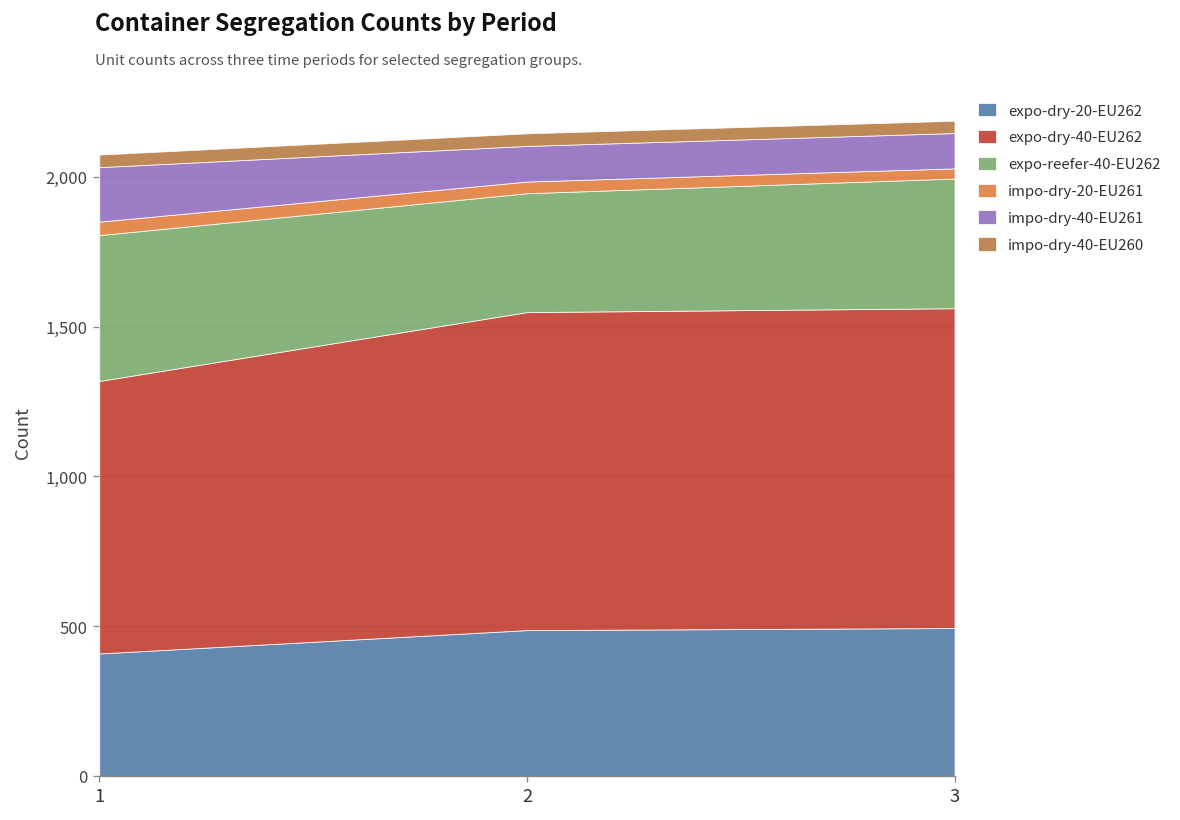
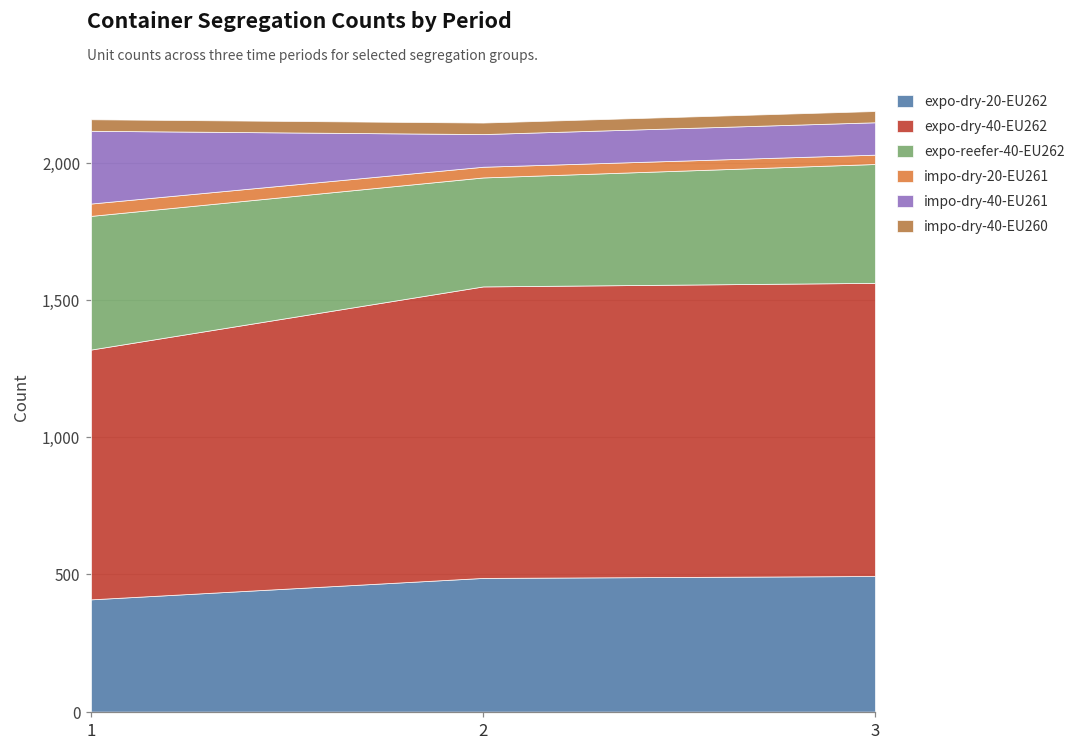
  {
    "expo-dry-20-EU262": {
      "1": "410",
      "2": "490",
      "3": "490"
    },
    "expo-dry-40-EU262": {
      "1": "910",
      "2": "1,060",
      "3": "1,070"
    },
    "expo-reefer-40-EU262": {
      "1": "490",
      "2": "400",
      "3": "430"
    },
    "impo-dry-40-EU261": {
-     "1": "180",
+     "1": "270",
      "2": "120",
      "3": "120"
    }
  }
